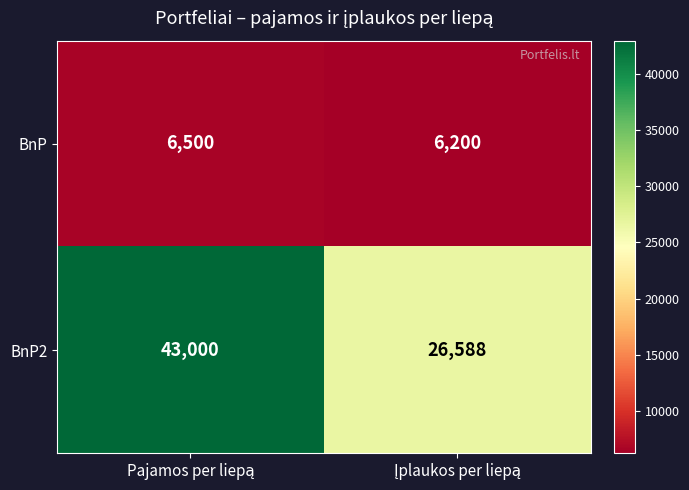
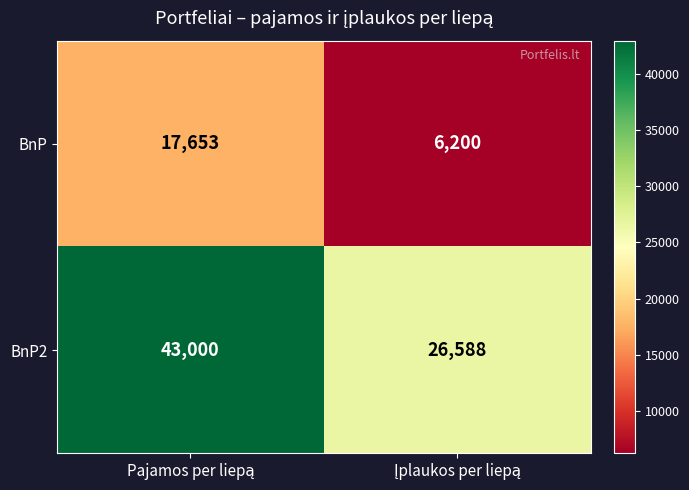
  {
    "BnP": {
-     "Pajamos per liepą": "6,500"
+     "Pajamos per liepą": "17,653"
    },
    "BnP2": {
      "Pajamos per liepą": "43,000",
      "Įplaukos per liepą": "26,588"
    }
  }
